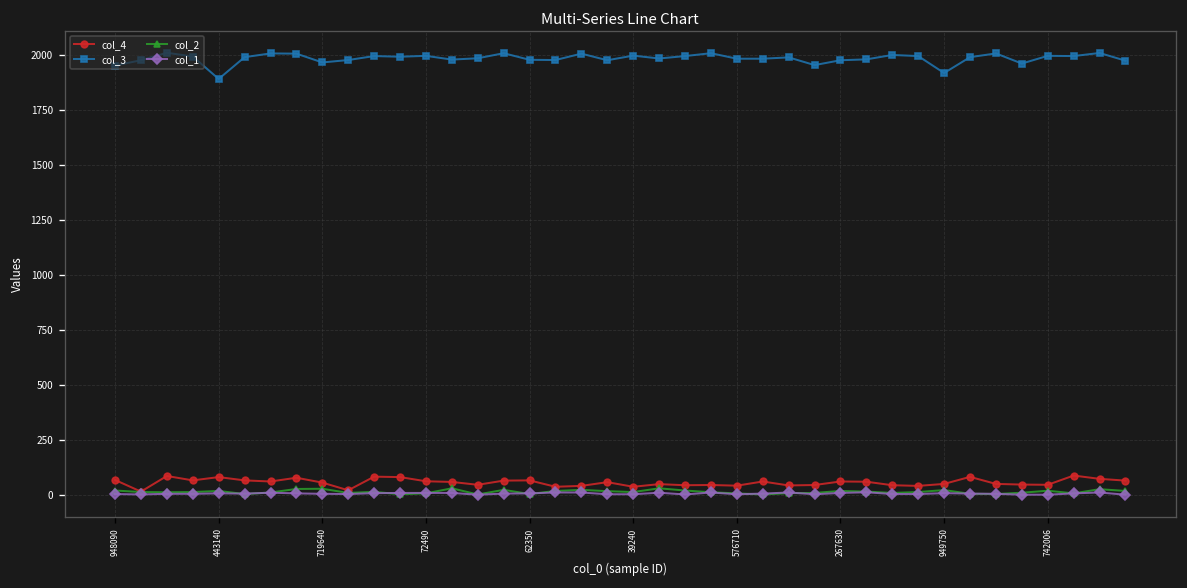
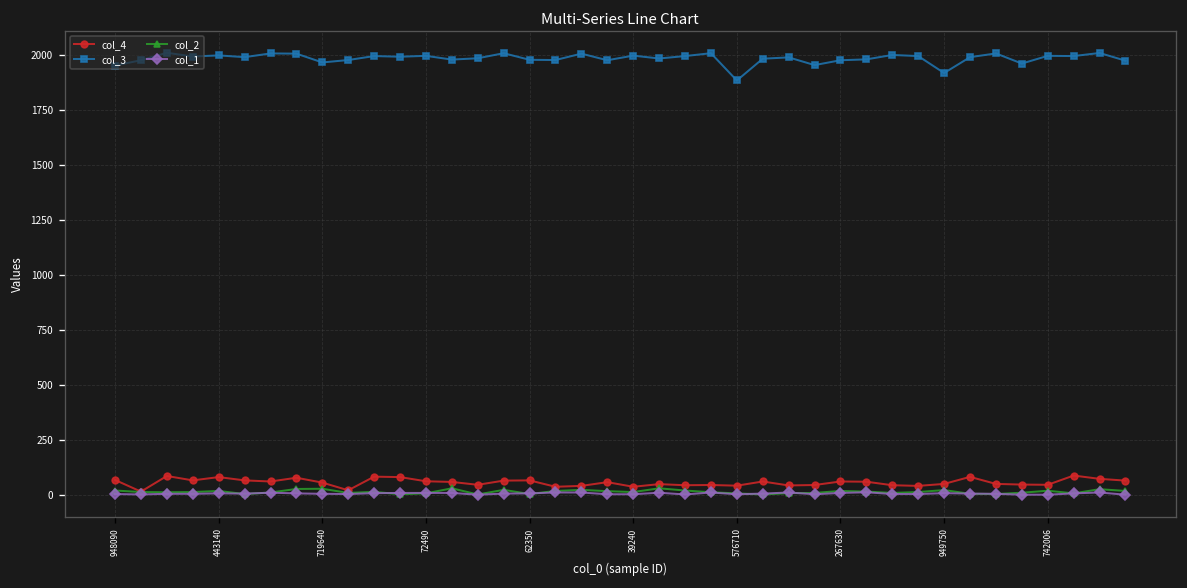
  {
    "col_4": {
      "948090": 70,
      "443140": 80,
      "719640": 60,
      "72490": 60,
      "62350": 70,
      "39240": 40,
      "576710": 40,
      "267630": 60,
      "949750": 50,
      "742006": 50
    },
    "col_3": {
-     "443140": 1890,
+     "443140": 2000,
      "719640": 1970,
      "72490": 2000,
      "62350": 1980,
      "39240": 2000,
-     "576710": 1980,
+     "576710": 1880,
      "267630": 1980,
      "949750": 1920,
      "742006": 2000
    },
    "col_2": {
      "948090": 20,
      "719640": 30,
      "949750": 20,
      "742006": 20
    },
    "col_1": {
      "948090": 0,
      "719640": 10,
      "949750": 10,
      "742006": 0
    }
  }
